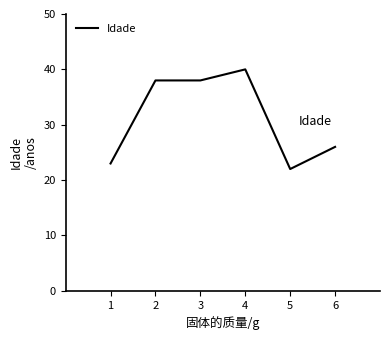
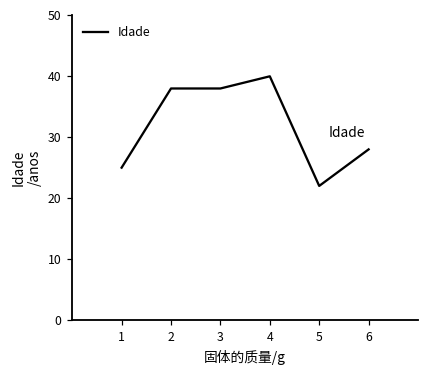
  {
-   "1": 23,
+   "1": 25,
    "2": 38,
    "3": 38,
    "4": 40,
    "5": 22,
-   "6": 26
+   "6": 28
  }
